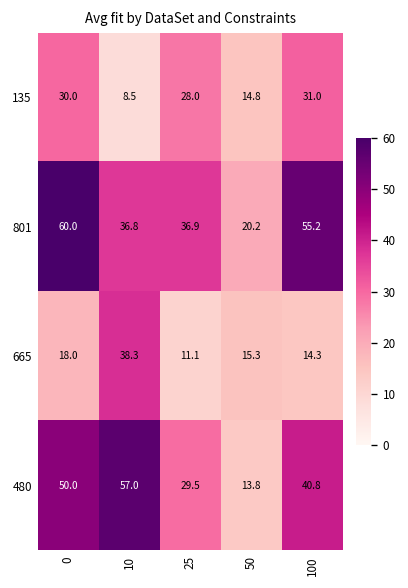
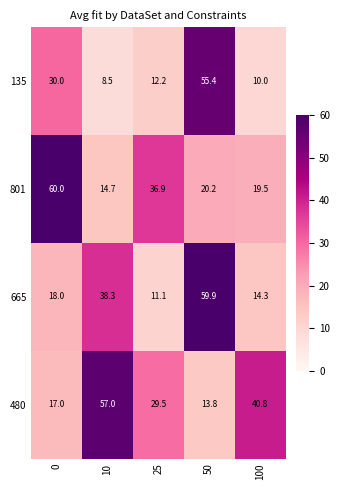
  {
    "135": {
      "0": 30.0,
      "10": 8.5,
-     "25": 28.0,
-     "50": 14.8,
-     "100": 31.0
+     "25": 12.2,
+     "50": 55.4,
+     "100": 10.0
    },
    "801": {
      "0": 60.0,
-     "10": 36.8,
+     "10": 14.7,
      "25": 36.9,
      "50": 20.2,
-     "100": 55.2
+     "100": 19.5
    },
    "665": {
      "0": 18.0,
      "10": 38.3,
      "25": 11.1,
-     "50": 15.3,
+     "50": 59.9,
      "100": 14.3
    },
    "480": {
-     "0": 50.0,
+     "0": 17.0,
      "10": 57.0,
      "25": 29.5,
      "50": 13.8,
      "100": 40.8
    }
  }
